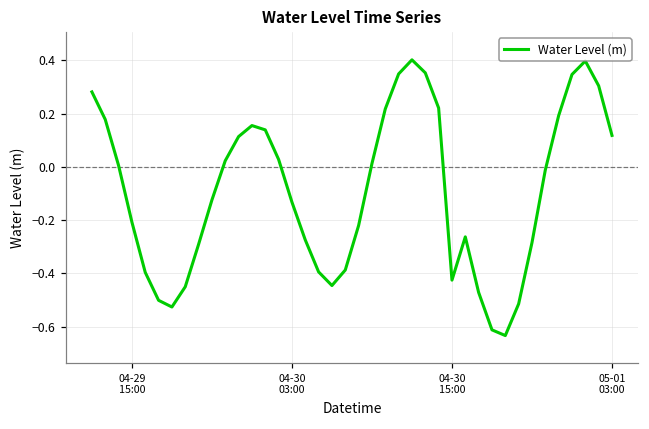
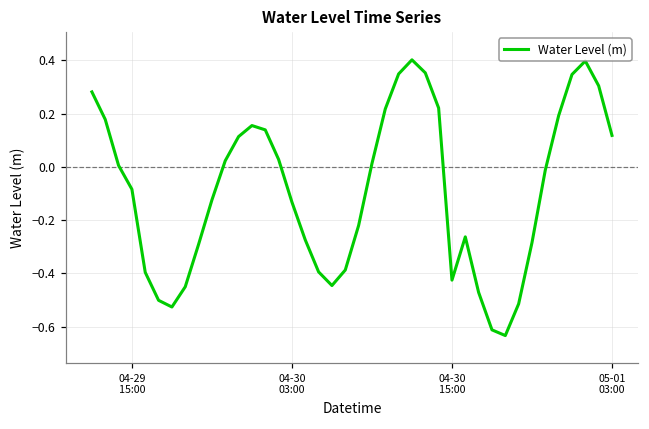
  {
-   "04-29 15:00": -0.21,
+   "04-29 15:00": -0.08,
    "04-30 03:00": -0.13,
    "04-30 15:00": -0.43,
    "05-01 03:00": 0.12
  }
